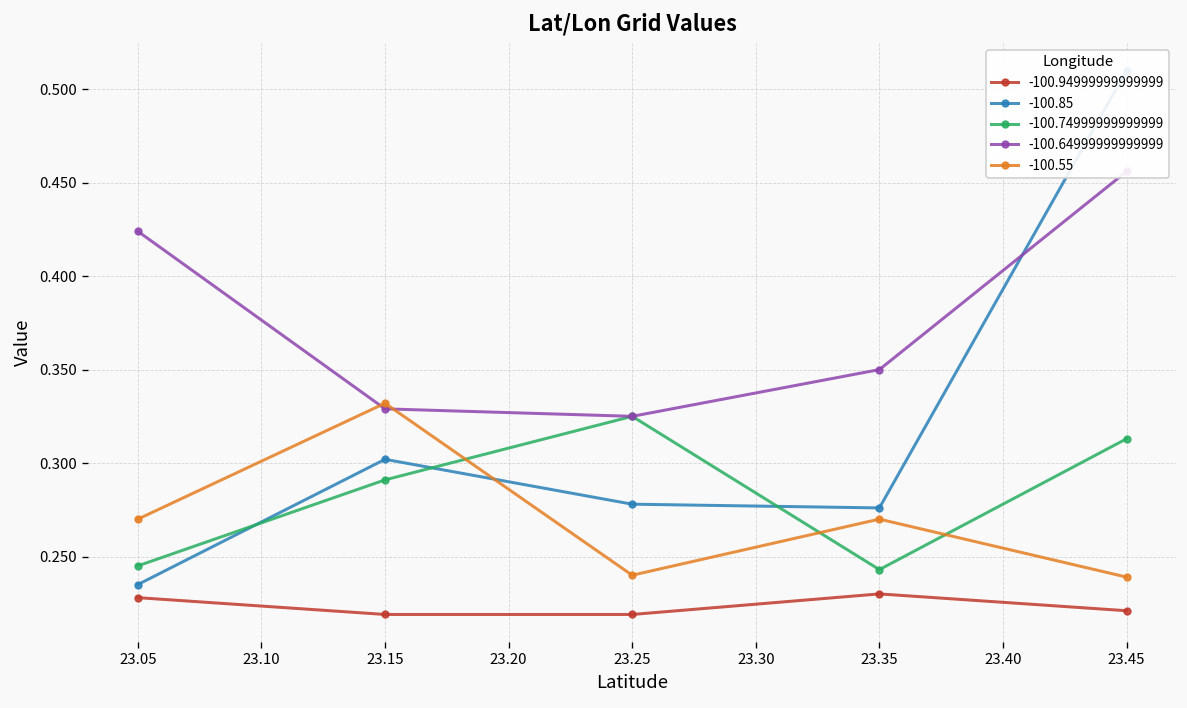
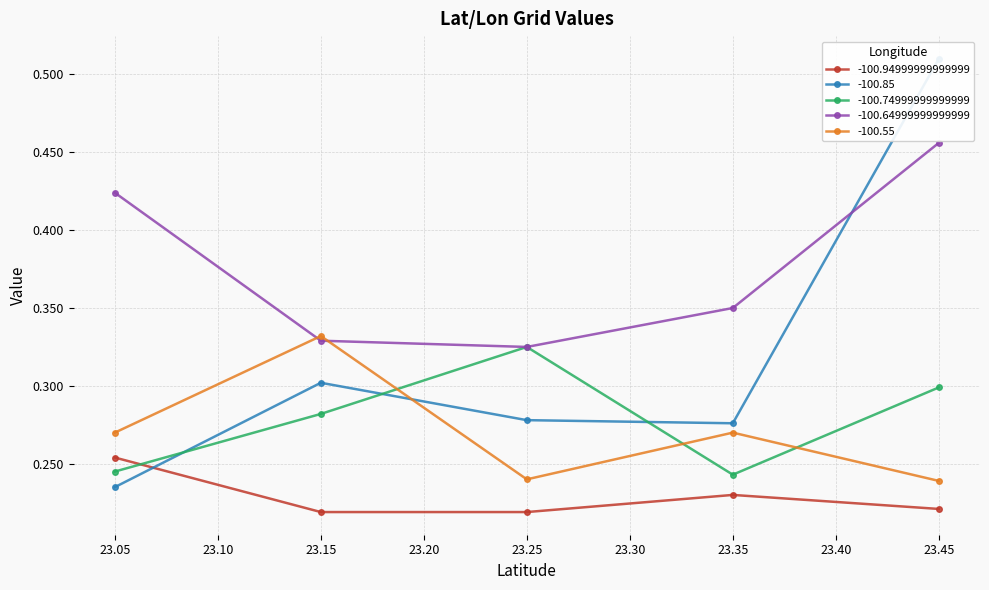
  {
    "-100.94999999999999": {
-     "23.05": 0.228,
+     "23.05": 0.254,
      "23.15": 0.219,
      "23.25": 0.219,
      "23.35": 0.230,
      "23.45": 0.221
    },
    "-100.85": {
      "23.05": 0.235,
      "23.15": 0.302,
      "23.25": 0.278,
      "23.35": 0.276
    },
    "-100.74999999999999": {
      "23.05": 0.245,
-     "23.15": 0.291,
+     "23.15": 0.282,
      "23.35": 0.243,
-     "23.45": 0.313
+     "23.45": 0.299
    },
    "-100.64999999999999": {
      "23.05": 0.424,
      "23.15": 0.329,
      "23.35": 0.350,
      "23.45": 0.456
    },
    "-100.55": {
      "23.05": 0.270,
      "23.15": 0.332,
      "23.25": 0.240,
      "23.35": 0.270,
      "23.45": 0.239
    }
  }
